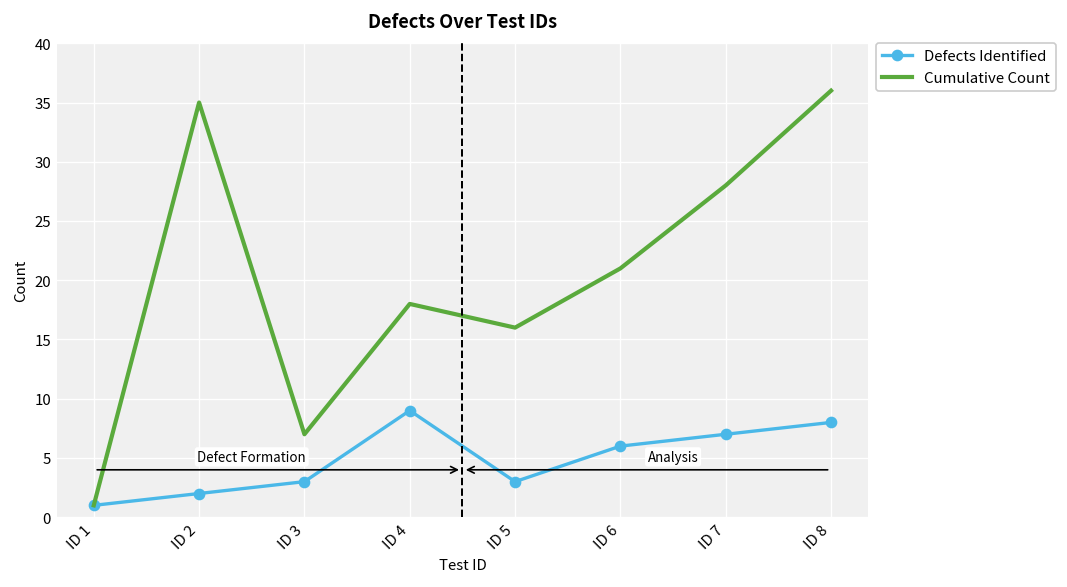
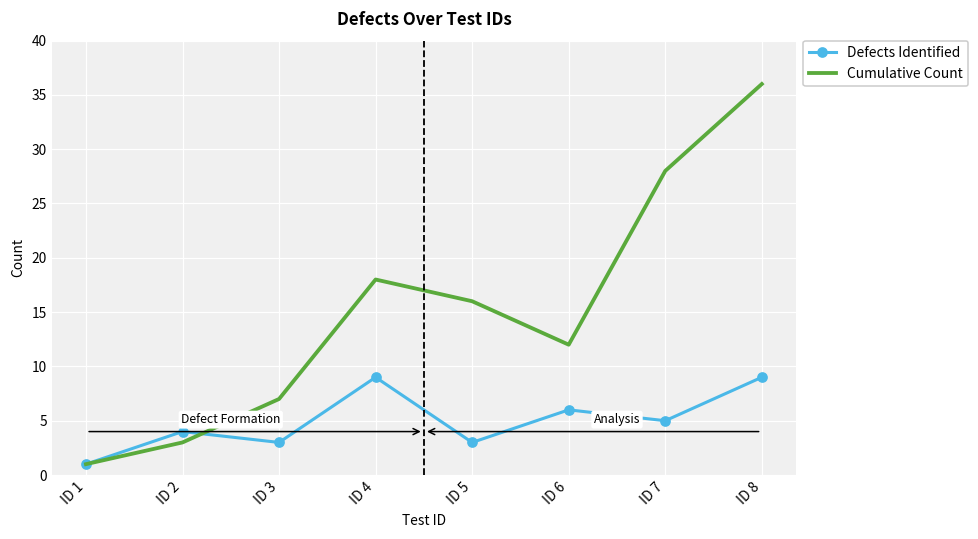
  {
    "Defects Identified": {
-     "ID 2": 2,
+     "ID 2": 4,
      "ID 3": 3,
      "ID 4": 9,
      "ID 5": 3,
      "ID 6": 6,
-     "ID 7": 7,
-     "ID 8": 8
+     "ID 7": 5,
+     "ID 8": 9
    },
    "Cumulative Count": {
-     "ID 2": 35,
+     "ID 2": 3,
      "ID 3": 7,
      "ID 4": 18,
      "ID 5": 16,
-     "ID 6": 21,
+     "ID 6": 12,
      "ID 7": 28,
      "ID 8": 36
    }
  }
